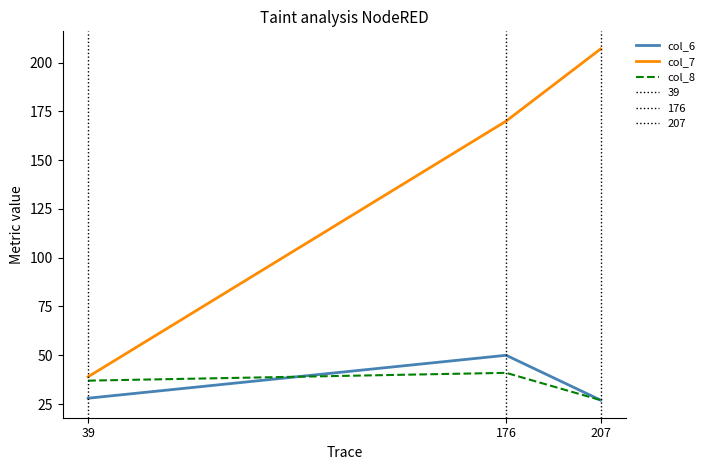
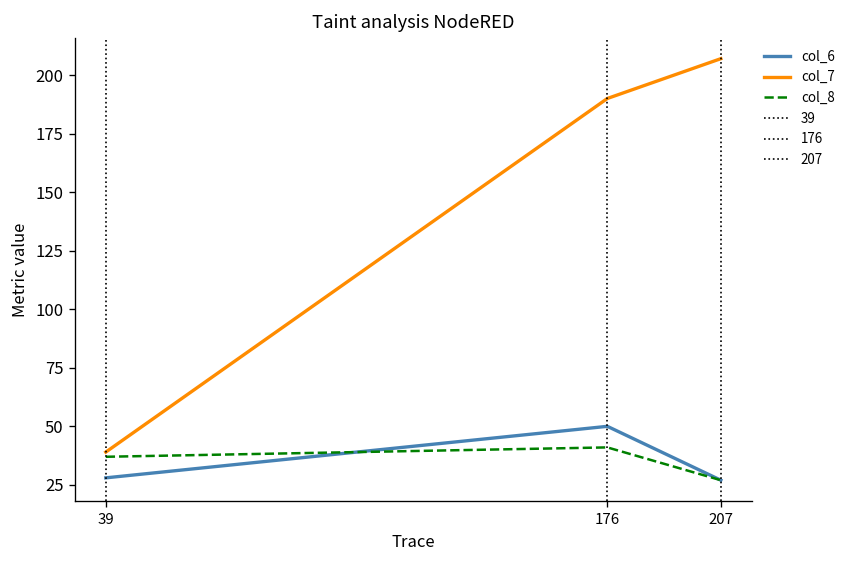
  {
    "col_6": {
      "39": 28,
      "176": 50
    },
    "col_7": {
      "39": 39,
-     "176": 170,
+     "176": 190,
      "207": 207
    },
    "col_8": {
      "39": 37,
      "176": 41
    }
  }
